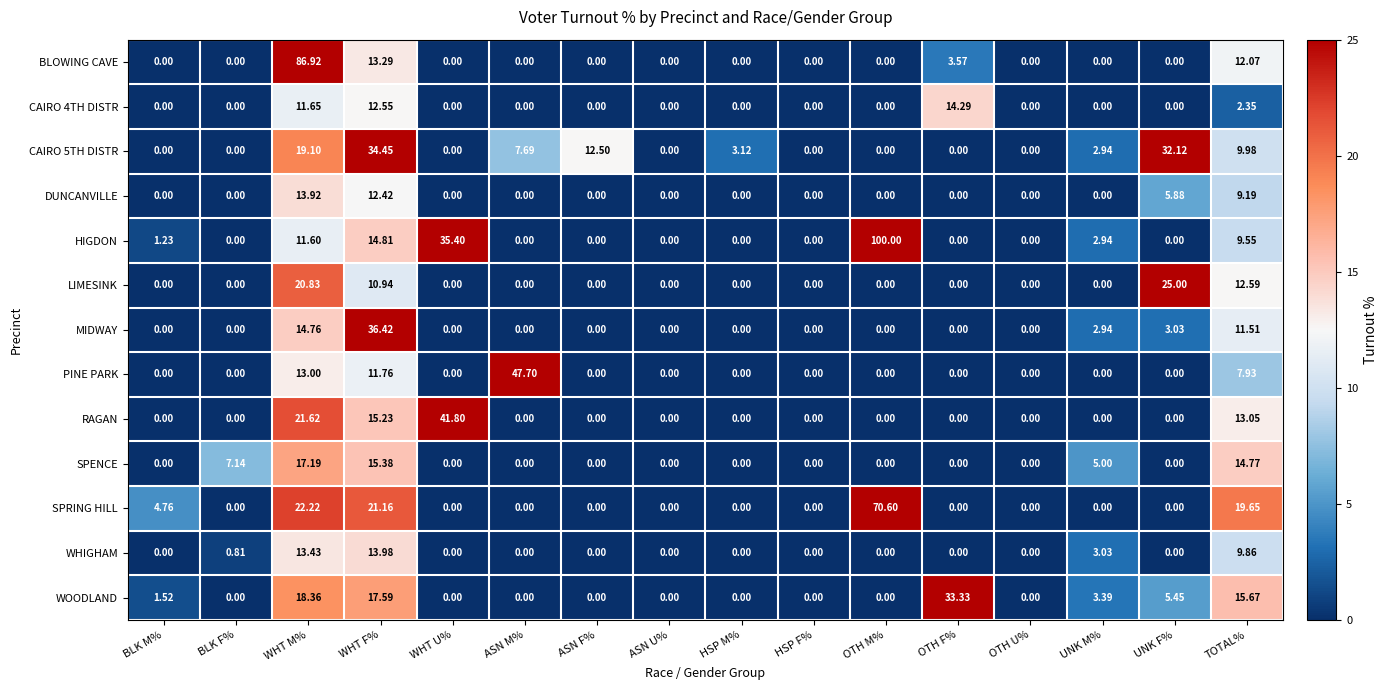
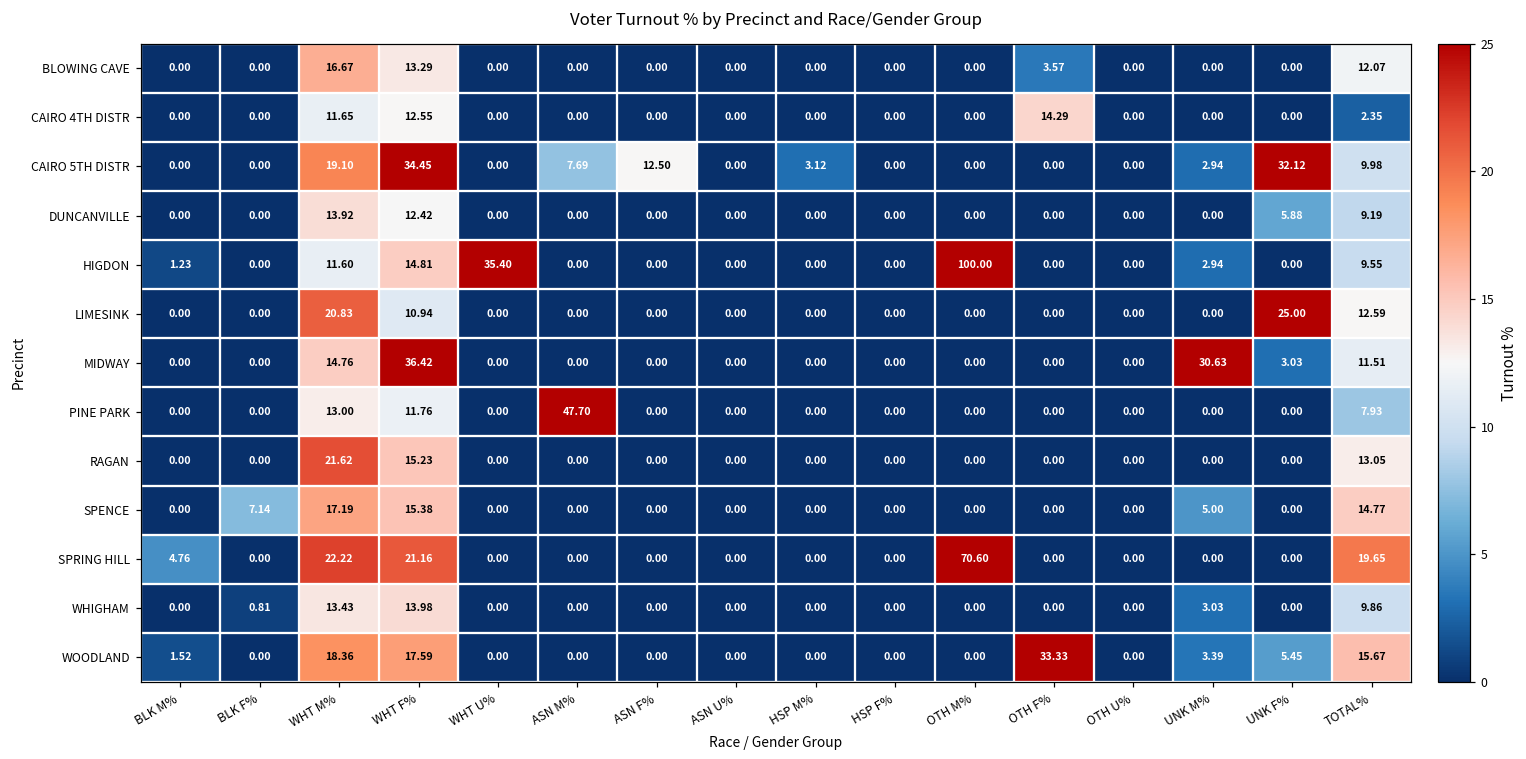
  {
    "BLOWING CAVE": {
      "BLK M%": 0.00,
      "BLK F%": 0.00,
-     "WHT M%": 86.92,
+     "WHT M%": 16.67,
      "WHT F%": 13.29,
      "WHT U%": 0.00,
      "ASN M%": 0.00,
      "ASN F%": 0.00,
      "ASN U%": 0.00,
      "HSP M%": 0.00,
      "HSP F%": 0.00,
      "OTH M%": 0.00,
      "OTH F%": 3.57,
      "OTH U%": 0.00,
      "UNK M%": 0.00,
      "UNK F%": 0.00,
      "TOTAL%": 12.07
    },
    "MIDWAY": {
      "BLK M%": 0.00,
      "BLK F%": 0.00,
      "WHT M%": 14.76,
      "WHT F%": 36.42,
      "WHT U%": 0.00,
      "ASN M%": 0.00,
      "ASN F%": 0.00,
      "ASN U%": 0.00,
      "HSP M%": 0.00,
      "HSP F%": 0.00,
      "OTH M%": 0.00,
      "OTH F%": 0.00,
      "OTH U%": 0.00,
-     "UNK M%": 2.94,
+     "UNK M%": 30.63,
      "UNK F%": 3.03,
      "TOTAL%": 11.51
    },
    "RAGAN": {
      "BLK M%": 0.00,
      "BLK F%": 0.00,
      "WHT M%": 21.62,
      "WHT F%": 15.23,
-     "WHT U%": 41.80,
+     "WHT U%": 0.00,
      "ASN M%": 0.00,
      "ASN F%": 0.00,
      "ASN U%": 0.00,
      "HSP M%": 0.00,
      "HSP F%": 0.00,
      "OTH M%": 0.00,
      "OTH F%": 0.00,
      "OTH U%": 0.00,
      "UNK M%": 0.00,
      "UNK F%": 0.00,
      "TOTAL%": 13.05
    }
  }
